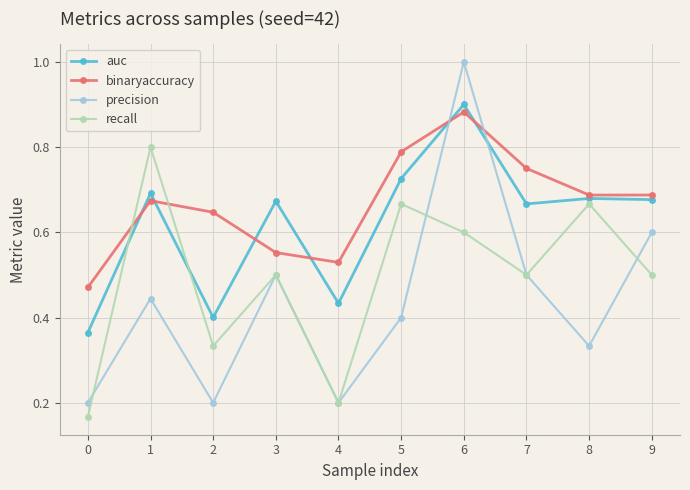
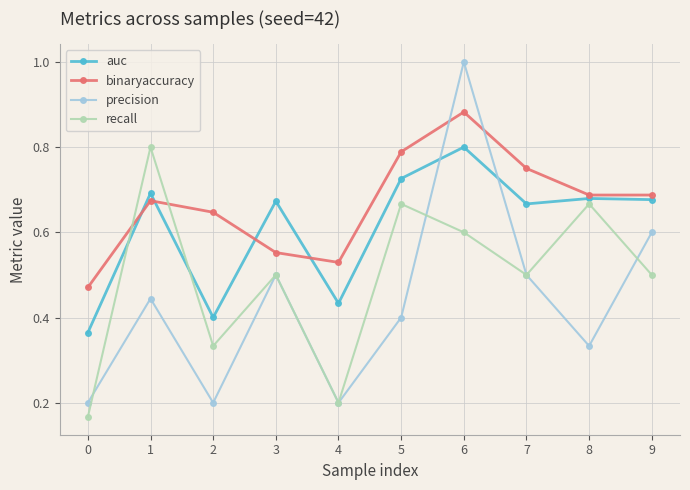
  {
    "auc": {
      "0": 0.36,
      "1": 0.69,
      "2": 0.4,
      "3": 0.67,
      "4": 0.43,
      "5": 0.73,
-     "6": 0.9,
+     "6": 0.8,
      "7": 0.67,
      "8": 0.68,
      "9": 0.68
    },
    "binaryaccuracy": {
      "0": 0.47,
      "1": 0.67,
      "2": 0.65,
      "3": 0.55,
      "4": 0.53,
      "5": 0.79,
      "6": 0.88,
      "7": 0.75,
      "8": 0.69,
      "9": 0.69
    }
  }
